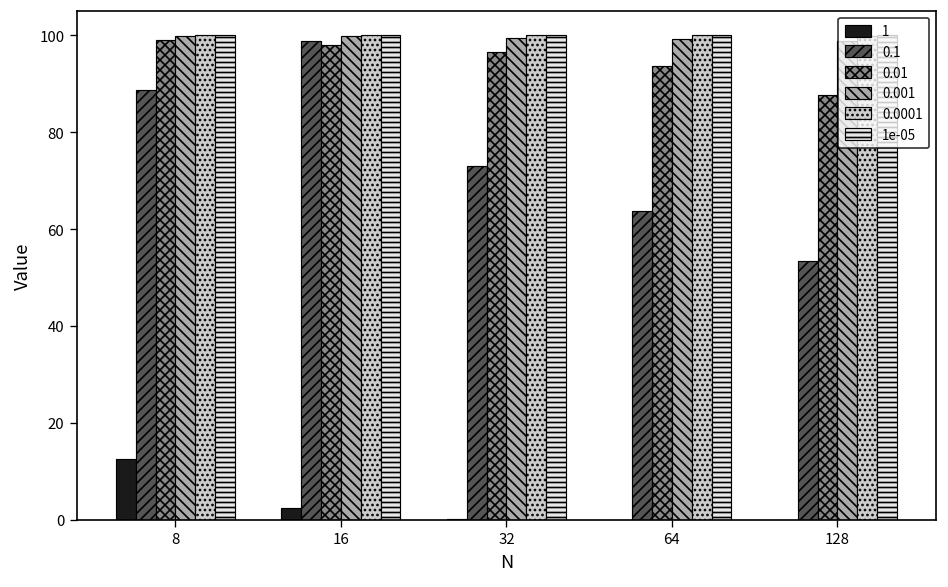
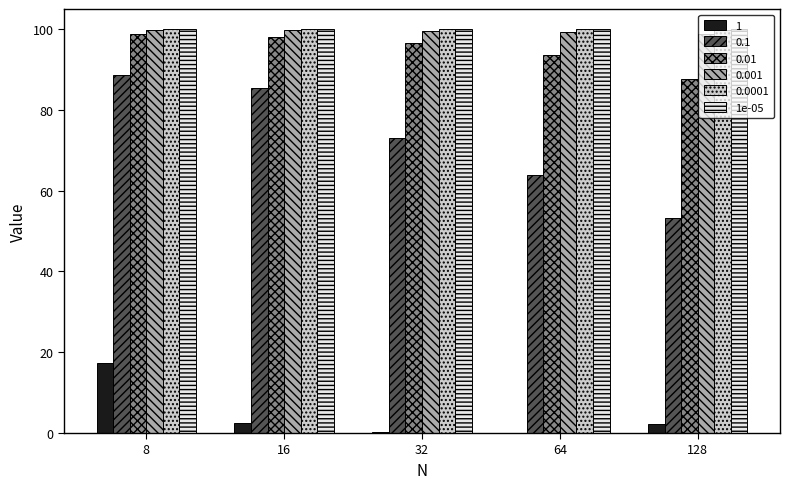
  {
    "1": {
-     "8": 13,
+     "8": 17,
      "16": 2,
-     "128": 0
+     "128": 2
    },
    "0.1": {
      "8": 89,
-     "16": 99,
+     "16": 86,
      "32": 73,
      "64": 64,
      "128": 53
    }
  }
